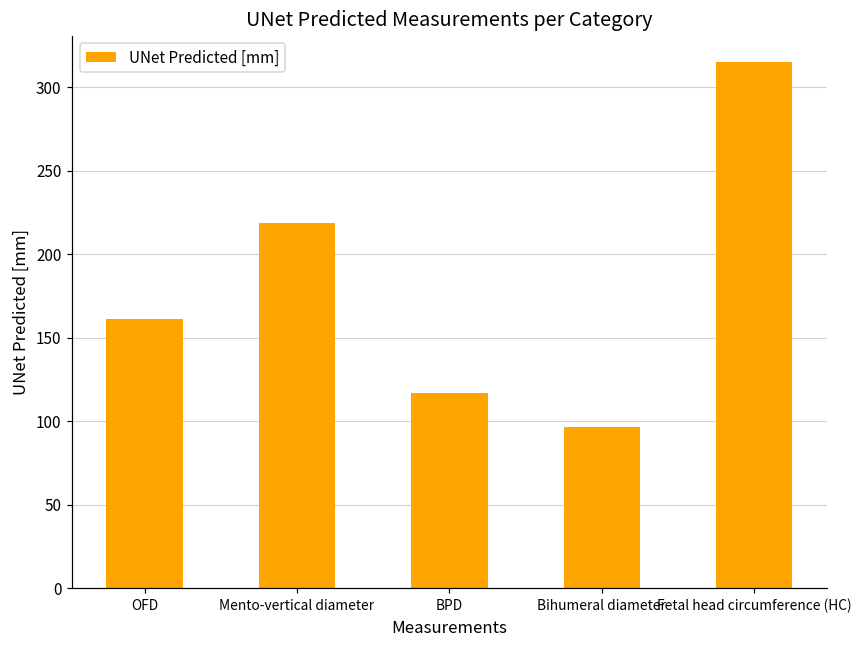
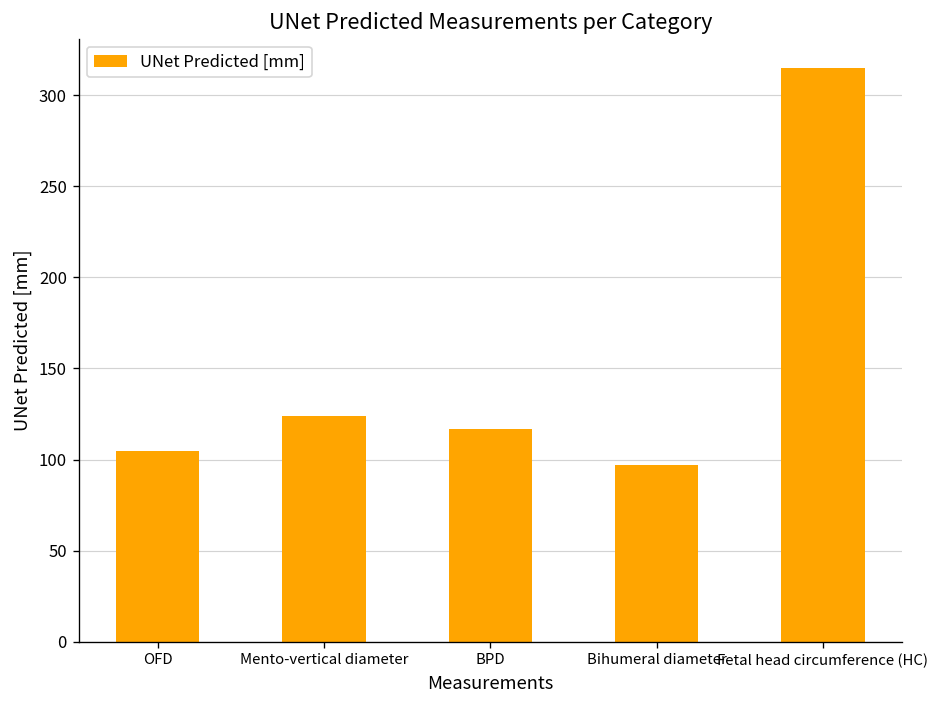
  {
-   "OFD": 161,
-   "Mento-vertical diameter": 219,
+   "OFD": 105,
+   "Mento-vertical diameter": 124,
    "BPD": 117,
    "Bihumeral diameter": 97,
    "Fetal head circumference (HC)": 315
  }
